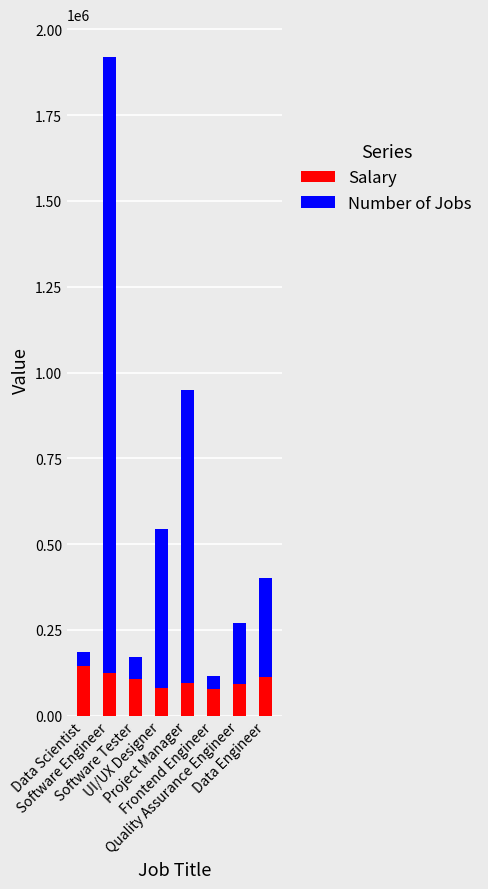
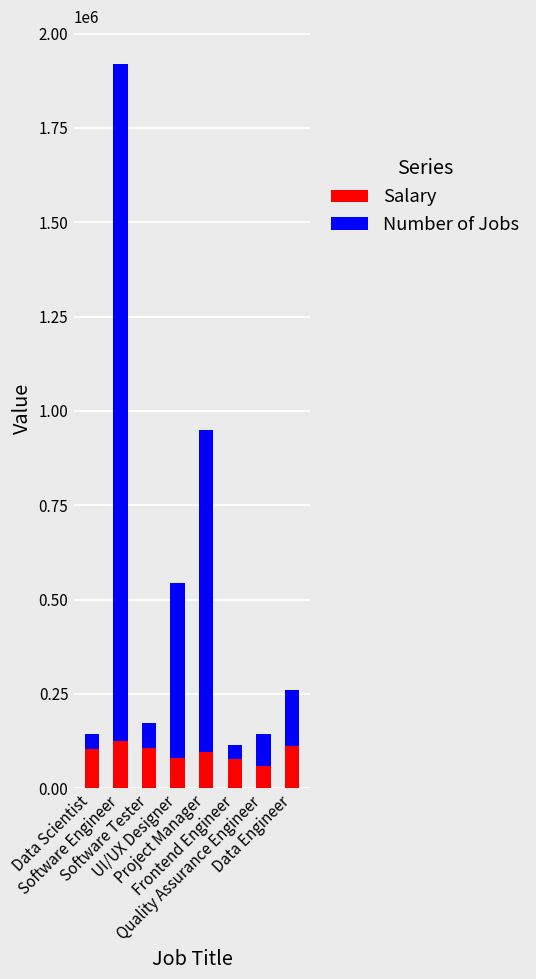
  {
    "Salary": {
-     "Data Scientist": 140000,
+     "Data Scientist": 100000,
      "Software Engineer": 120000,
      "Software Tester": 110000,
      "UI/UX Designer": 80000,
      "Project Manager": 100000,
      "Frontend Engineer": 80000,
-     "Quality Assurance Engineer": 90000,
+     "Quality Assurance Engineer": 60000,
      "Data Engineer": 110000
    },
    "Number of Jobs": {
      "Data Scientist": 40000,
      "Software Engineer": 1800000,
      "Software Tester": 70000,
      "UI/UX Designer": 460000,
      "Project Manager": 850000,
      "Frontend Engineer": 40000,
-     "Quality Assurance Engineer": 180000,
-     "Data Engineer": 290000
+     "Quality Assurance Engineer": 80000,
+     "Data Engineer": 150000
    }
  }
